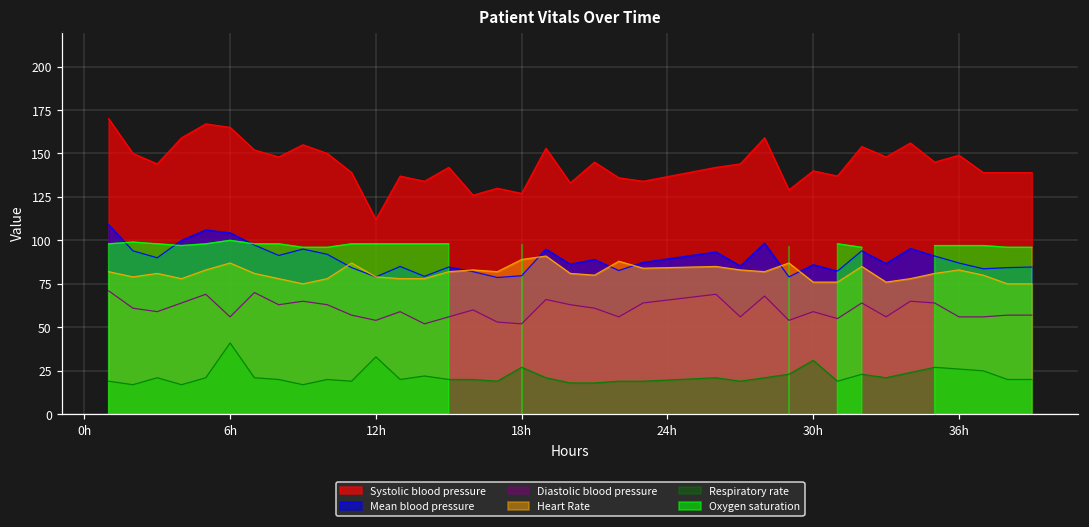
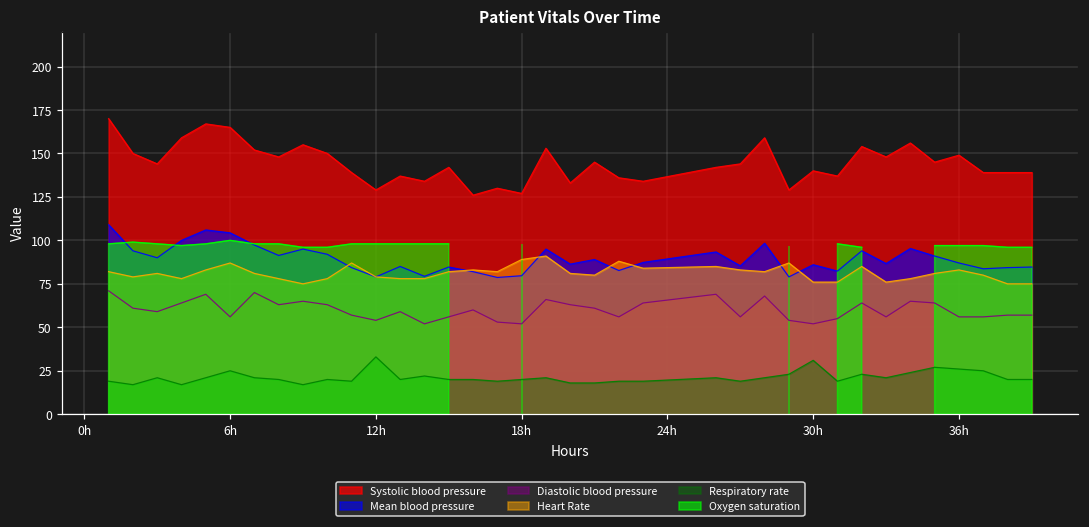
  {
    "Systolic blood pressure": {
      "6h": 165,
-     "12h": 112,
+     "12h": 129,
      "18h": 127,
      "30h": 140,
      "36h": 149
    },
    "Mean blood pressure": {
      "6h": 104,
      "18h": 80,
      "30h": 86,
      "36h": 87
    },
    "Diastolic blood pressure": {
      "6h": 56,
      "12h": 54,
      "18h": 52,
-     "30h": 59,
+     "30h": 52,
      "36h": 56
    },
    "Heart Rate": {
      "6h": 87,
      "18h": 89,
      "30h": 76,
      "36h": 83
    },
    "Respiratory rate": {
-     "6h": 41,
+     "6h": 25,
      "12h": 33,
-     "18h": 27,
+     "18h": 20,
      "30h": 31,
      "36h": 26
    }
  }
